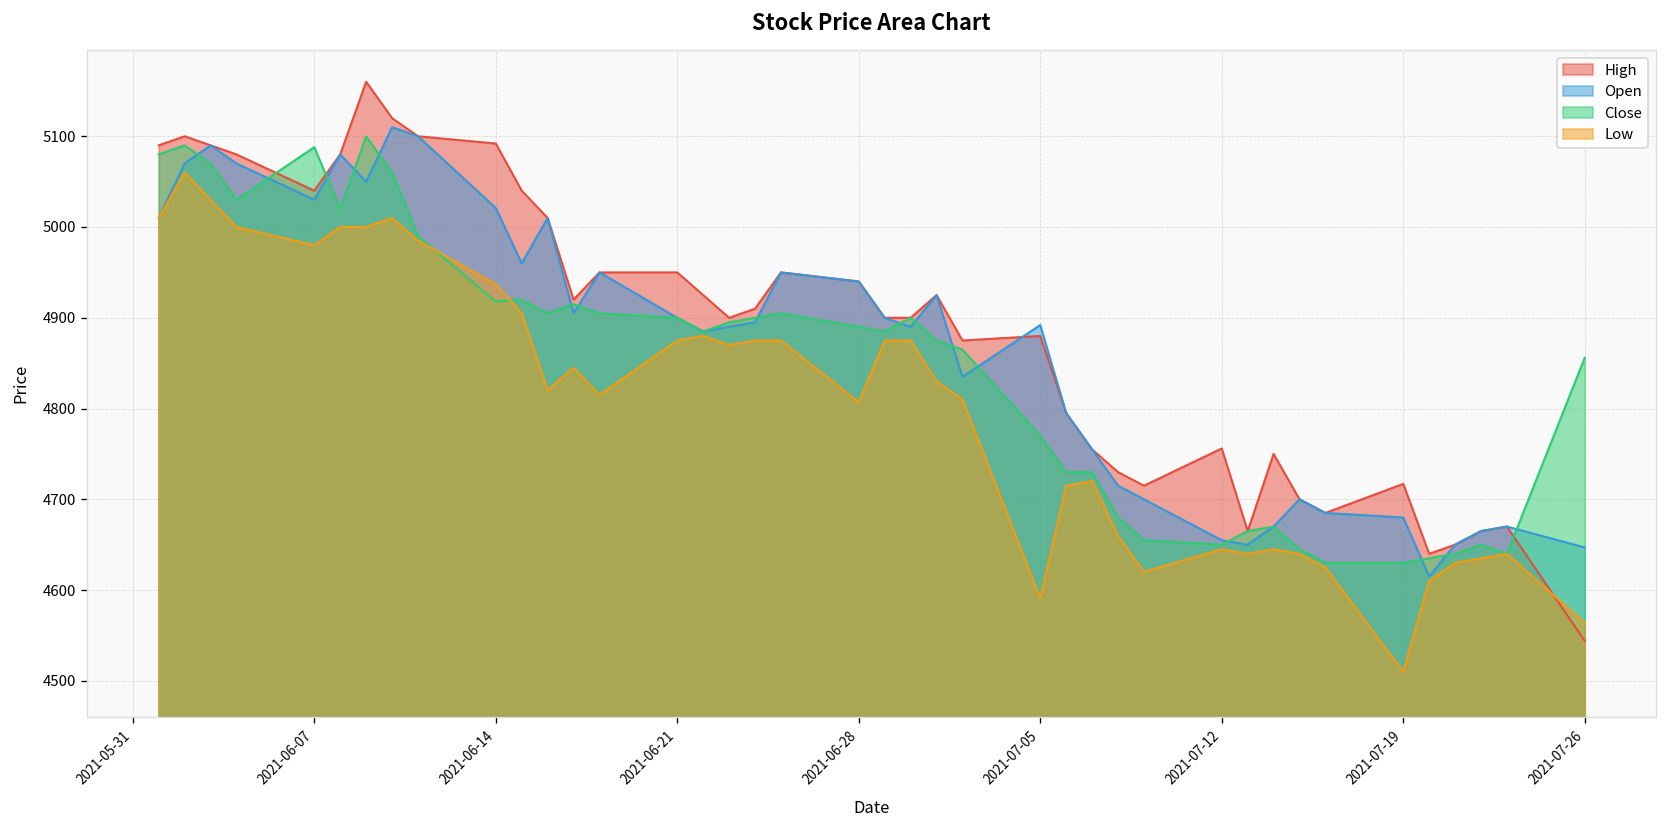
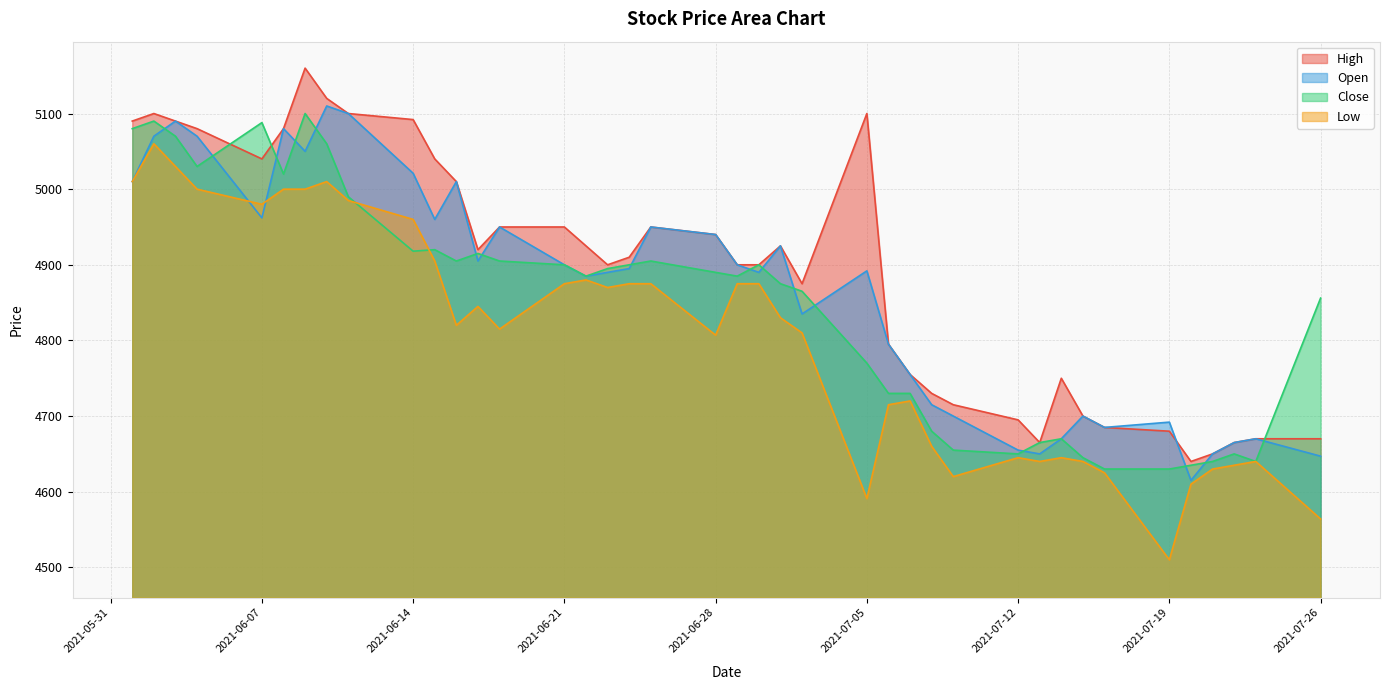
  {
    "High": {
      "2021-06-07": 5040,
      "2021-06-14": 5090,
      "2021-06-21": 4950,
-     "2021-07-05": 4880,
-     "2021-07-12": 4760,
-     "2021-07-19": 4720,
-     "2021-07-26": 4540
+     "2021-07-05": 5100,
+     "2021-07-12": 4700,
+     "2021-07-19": 4680,
+     "2021-07-26": 4670
    },
    "Open": {
-     "2021-06-07": 5030,
+     "2021-06-07": 4960,
      "2021-06-14": 5020,
      "2021-07-05": 4890,
      "2021-07-12": 4660,
-     "2021-07-19": 4680,
+     "2021-07-19": 4690,
      "2021-07-26": 4650
    },
    "Close": {
      "2021-06-07": 5090,
      "2021-06-14": 4920,
      "2021-06-28": 4890,
      "2021-07-05": 4770,
      "2021-07-12": 4650,
      "2021-07-19": 4630,
      "2021-07-26": 4860
    },
    "Low": {
      "2021-06-07": 4980,
-     "2021-06-14": 4940,
+     "2021-06-14": 4960,
      "2021-06-21": 4880,
      "2021-06-28": 4810,
      "2021-07-05": 4590,
      "2021-07-12": 4650,
      "2021-07-19": 4510,
      "2021-07-26": 4560
    }
  }
